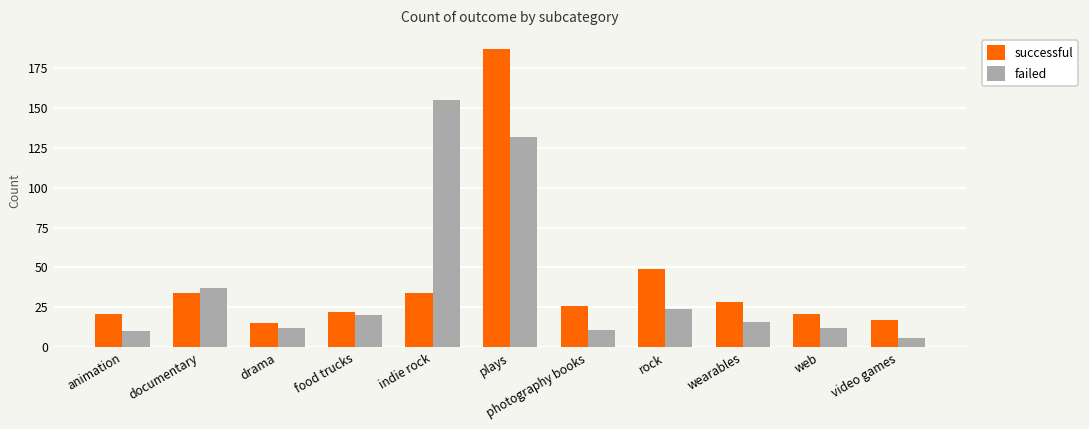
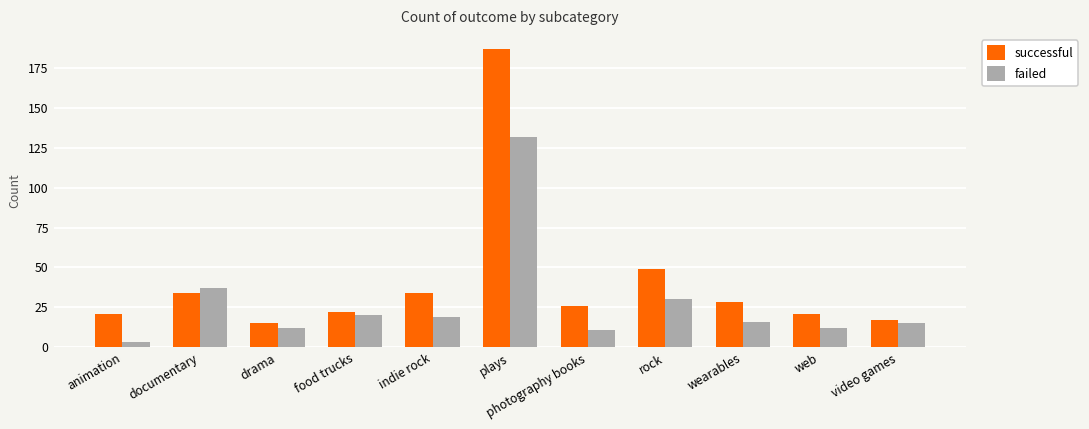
  {
    "successful": {
      "animation": 21,
      "documentary": 34,
      "drama": 15,
      "food trucks": 22,
      "indie rock": 34,
      "plays": 187,
      "photography books": 26,
      "rock": 49,
      "wearables": 28,
      "web": 21,
      "video games": 17
    },
    "failed": {
-     "animation": 10,
+     "animation": 3,
      "documentary": 37,
      "drama": 12,
      "food trucks": 20,
-     "indie rock": 155,
+     "indie rock": 19,
      "plays": 132,
      "photography books": 11,
-     "rock": 24,
+     "rock": 30,
      "wearables": 16,
      "web": 12,
-     "video games": 6
+     "video games": 15
    }
  }
